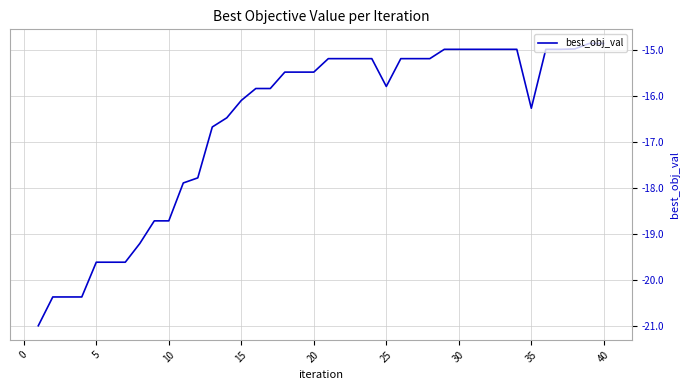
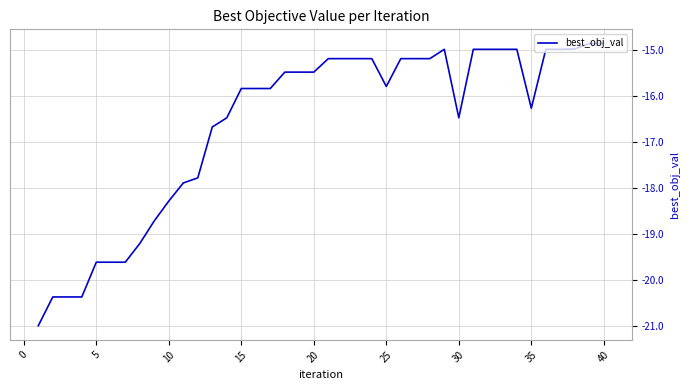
  {
    "5": -19.6,
-   "10": -18.7,
-   "15": -16.1,
+   "10": -18.3,
+   "15": -15.8,
    "20": -15.5,
    "25": -15.8,
-   "30": -15.0,
+   "30": -16.5,
    "35": -16.3
  }
